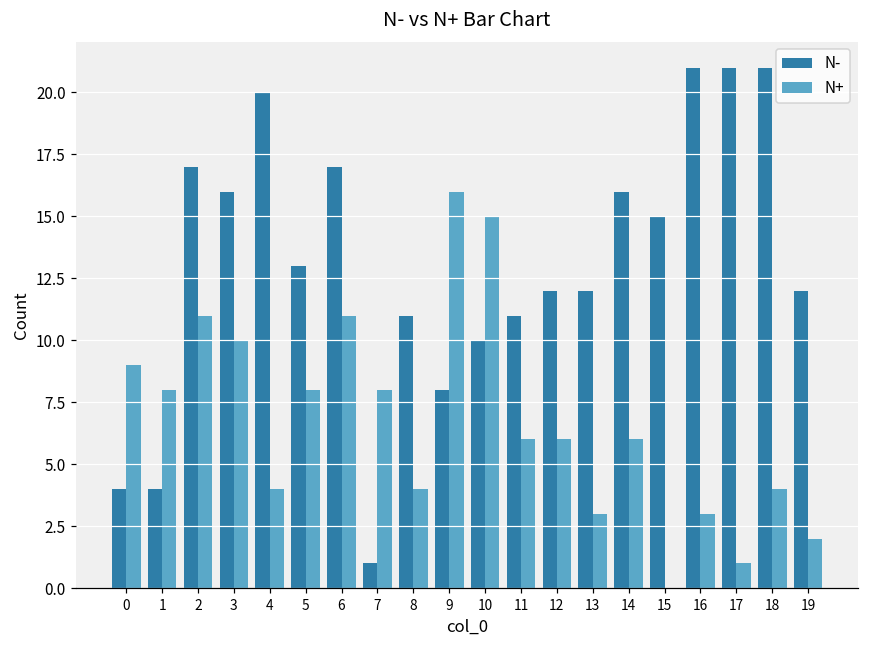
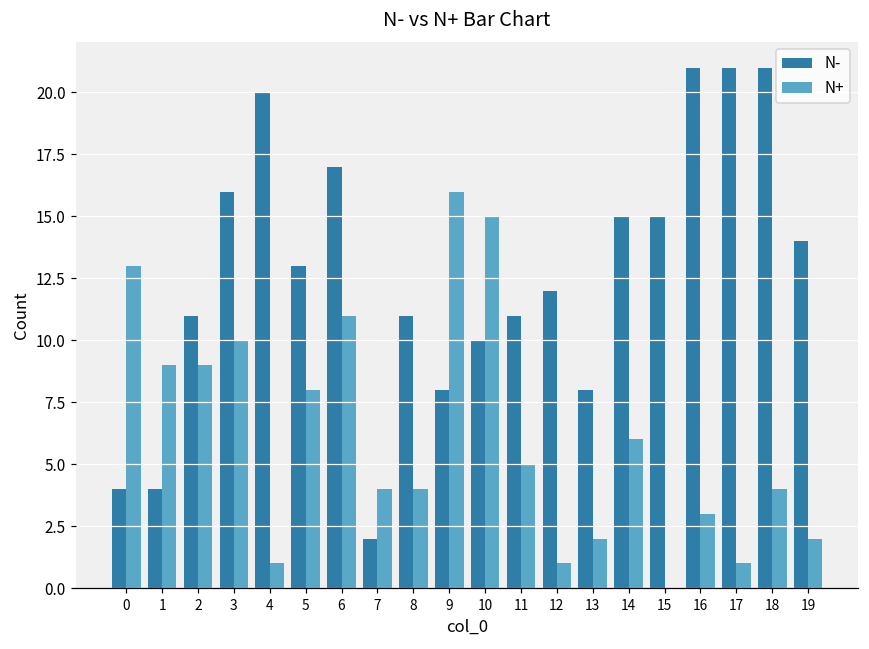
  {
    "N-": {
      "0": 4,
      "1": 4,
-     "2": 17,
+     "2": 11,
      "3": 16,
      "4": 20,
      "5": 13,
      "6": 17,
-     "7": 1,
+     "7": 2,
      "8": 11,
      "9": 8,
      "10": 10,
      "11": 11,
      "12": 12,
-     "13": 12,
-     "14": 16,
+     "13": 8,
+     "14": 15,
      "15": 15,
      "16": 21,
      "17": 21,
      "18": 21,
-     "19": 12
+     "19": 14
    },
    "N+": {
-     "0": 9,
-     "1": 8,
-     "2": 11,
+     "0": 13,
+     "1": 9,
+     "2": 9,
      "3": 10,
-     "4": 4,
+     "4": 1,
      "5": 8,
      "6": 11,
-     "7": 8,
+     "7": 4,
      "8": 4,
      "9": 16,
      "10": 15,
-     "11": 6,
-     "12": 6,
-     "13": 3,
+     "11": 5,
+     "12": 1,
+     "13": 2,
      "14": 6,
      "15": 0,
      "16": 3,
      "17": 1,
      "18": 4,
      "19": 2
    }
  }
